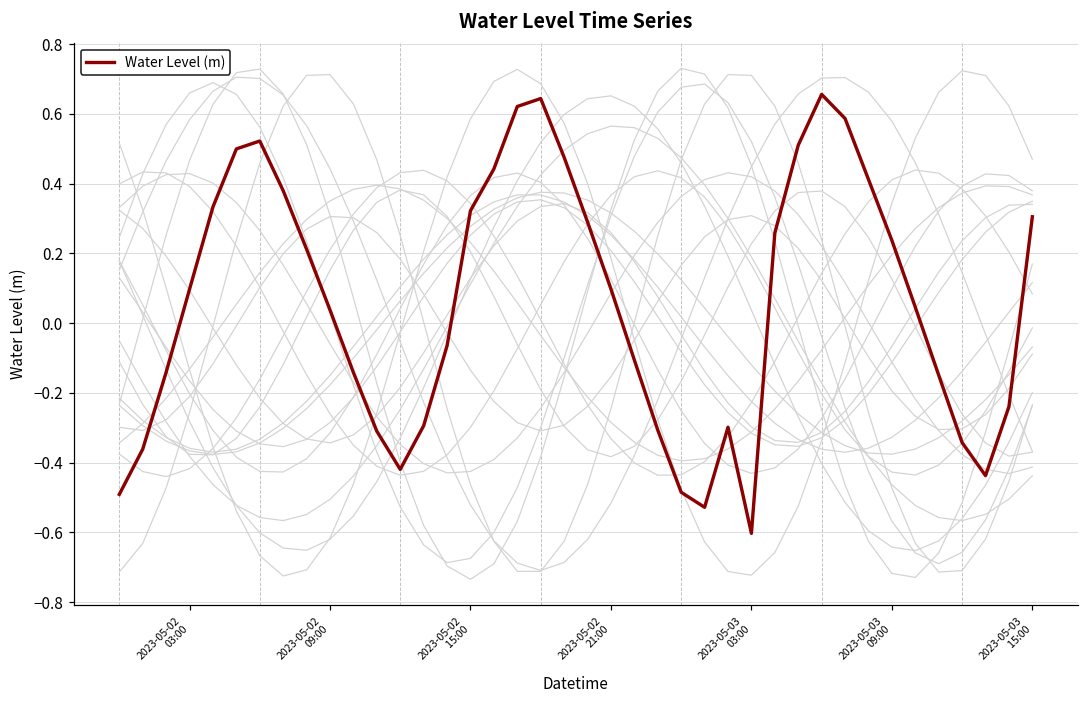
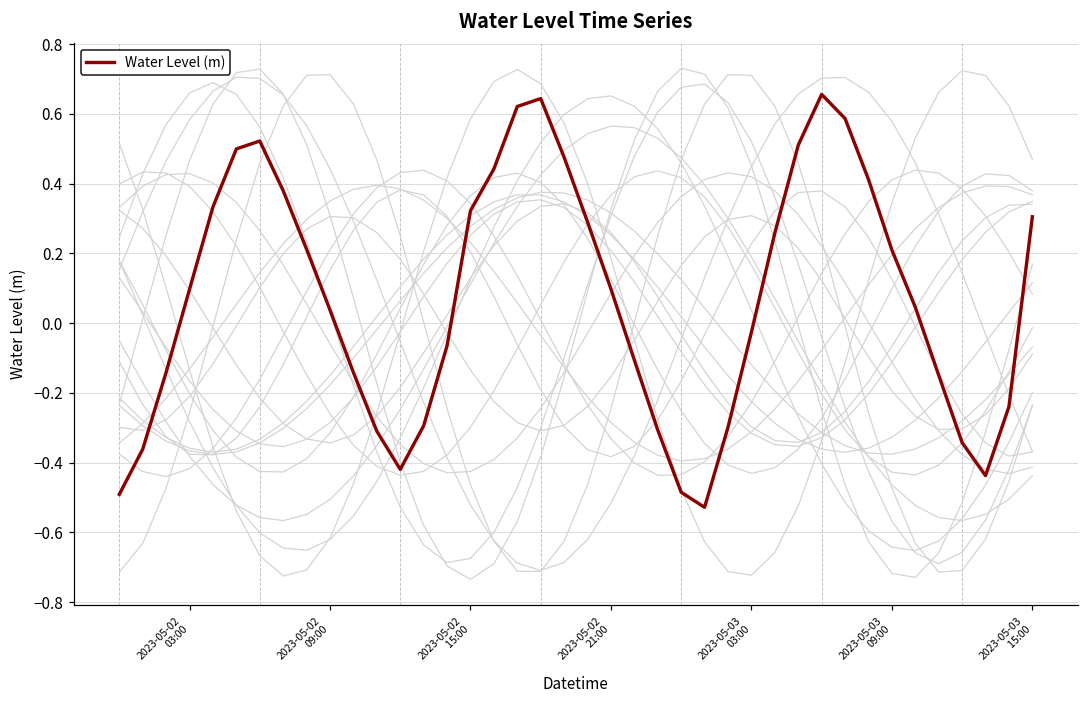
  {
    "Water Level (m)": {
      "2023-05-02 09:00": 0.04,
      "2023-05-02 15:00": 0.32,
      "2023-05-02 21:00": 0.10,
-     "2023-05-03 03:00": -0.60,
-     "2023-05-03 09:00": 0.24,
+     "2023-05-03 03:00": -0.03,
+     "2023-05-03 09:00": 0.21,
      "2023-05-03 15:00": 0.31
    }
  }
